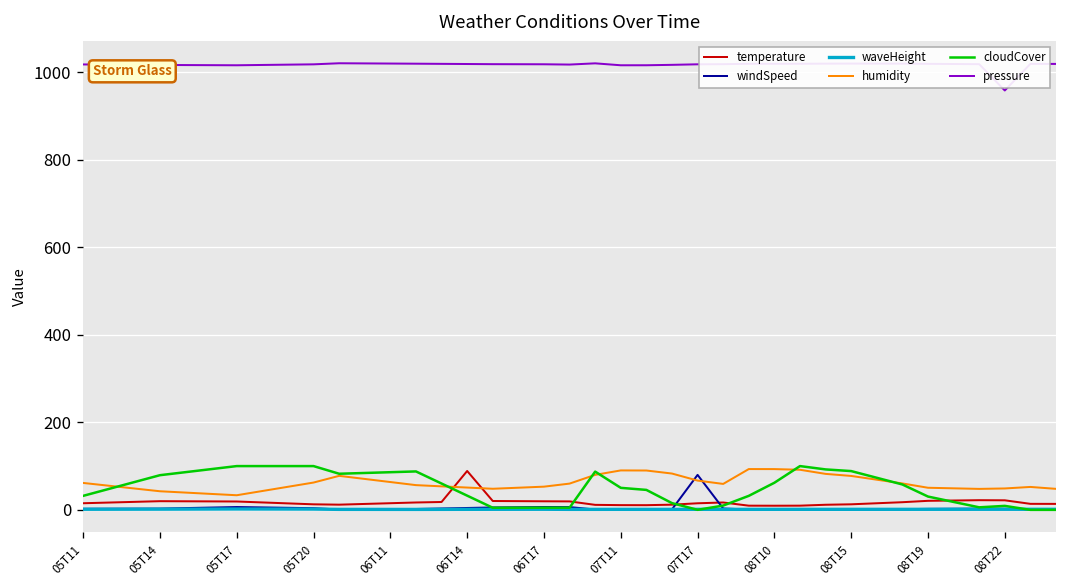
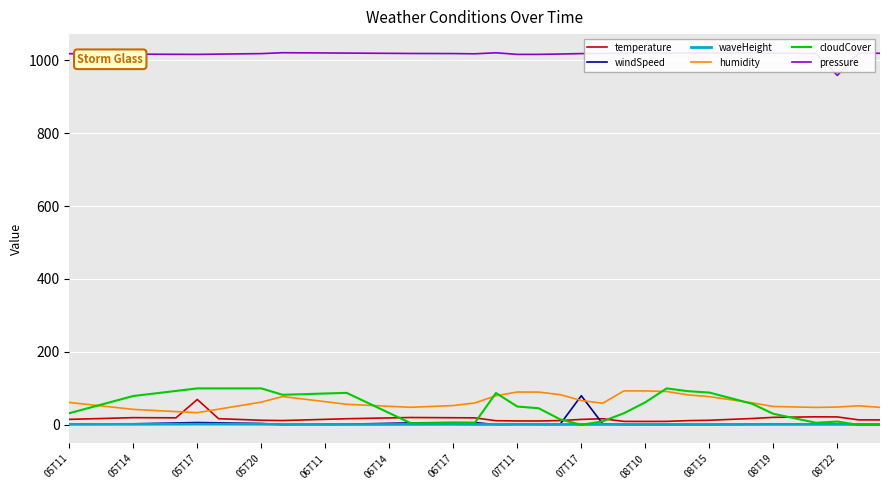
  {
    "temperature": {
      "05T11": 20,
      "05T14": 20,
-     "05T17": 20,
+     "05T17": 70,
      "05T20": 10,
      "06T11": 20,
-     "06T14": 90,
+     "06T14": 20,
      "06T17": 20,
      "07T11": 10,
      "07T17": 20,
      "08T10": 10,
      "08T15": 10,
      "08T19": 20,
      "08T22": 20
    },
    "windSpeed": {
      "07T17": 80
    },
    "humidity": {
      "05T11": 60,
      "05T14": 40,
      "05T17": 30,
      "05T20": 60,
      "06T11": 60,
      "06T14": 50,
      "06T17": 50,
      "07T11": 90,
      "07T17": 70,
      "08T10": 90,
      "08T15": 80,
      "08T19": 50,
      "08T22": 50
    },
    "cloudCover": {
      "05T11": 30,
      "05T14": 80,
      "05T17": 100,
      "05T20": 100,
      "06T11": 90,
      "06T14": 30,
      "07T11": 50,
      "08T10": 60,
      "08T15": 90,
      "08T19": 30
    },
    "pressure": {
      "05T11": 1020,
      "05T17": 1020,
      "05T20": 1020,
      "06T11": 1020,
      "06T14": 1020,
      "06T17": 1020,
      "07T11": 1020,
      "07T17": 1020,
      "08T22": 960
    }
  }
